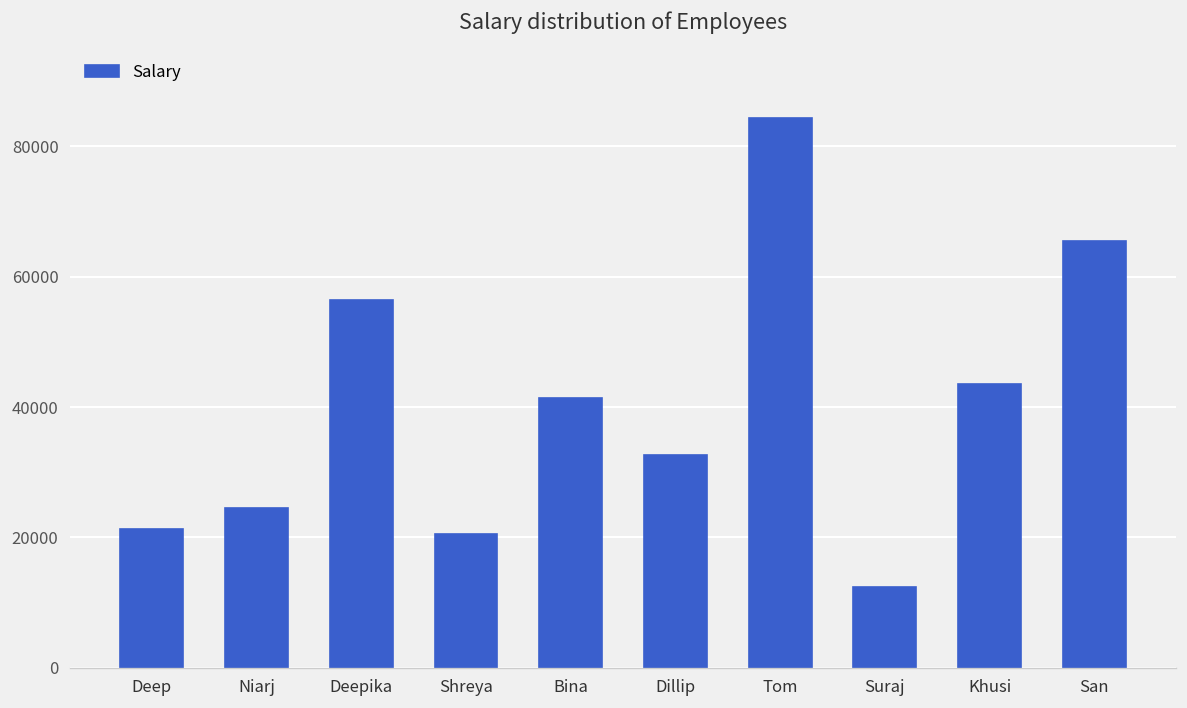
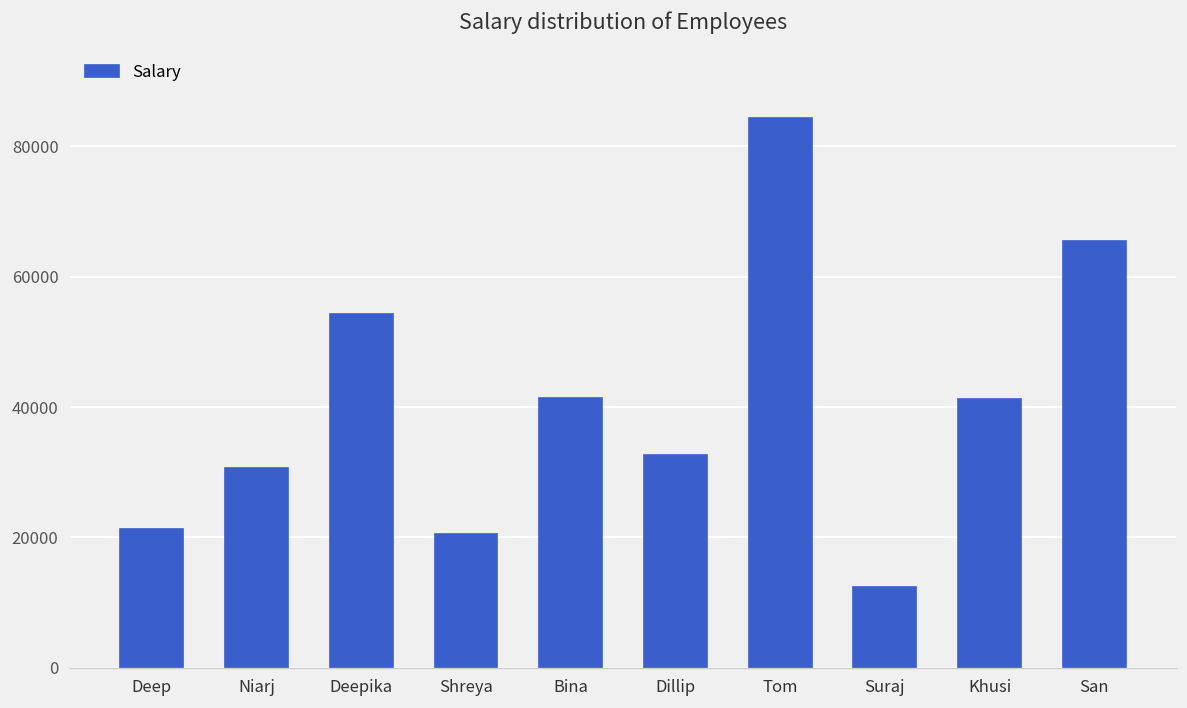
  {
    "Deep": 21000,
-   "Niarj": 25000,
-   "Deepika": 56000,
+   "Niarj": 31000,
+   "Deepika": 54000,
    "Shreya": 21000,
    "Bina": 41000,
    "Dillip": 33000,
    "Tom": 84000,
    "Suraj": 12000,
-   "Khusi": 44000,
+   "Khusi": 41000,
    "San": 65000
  }
